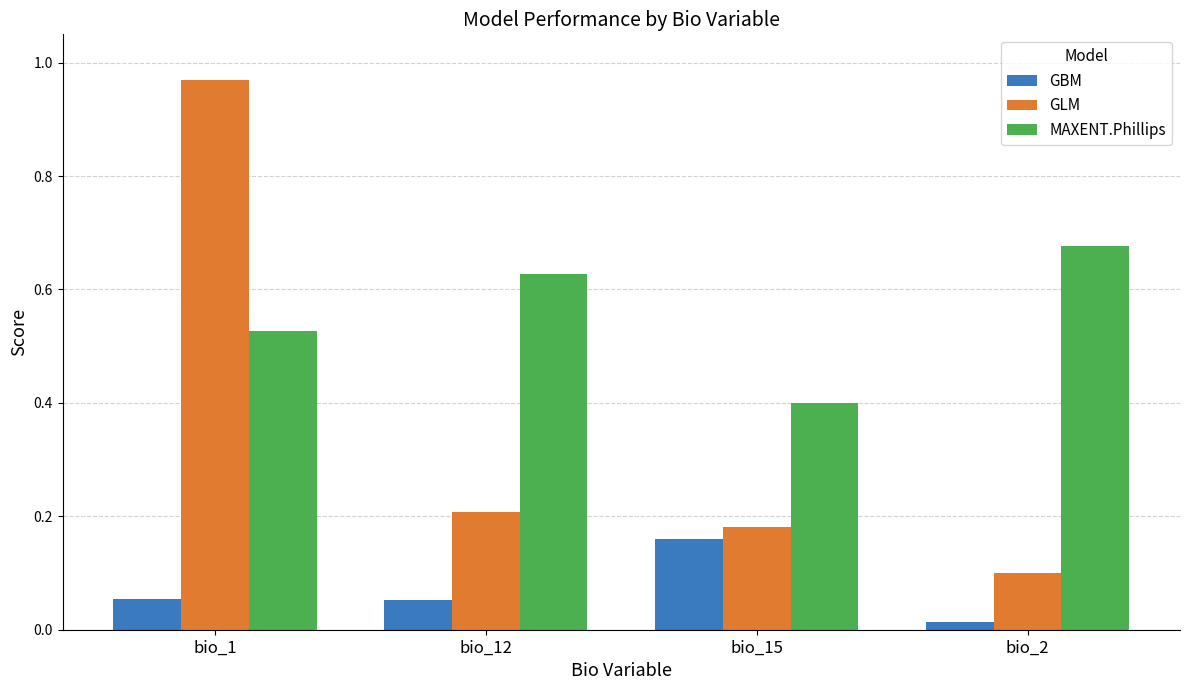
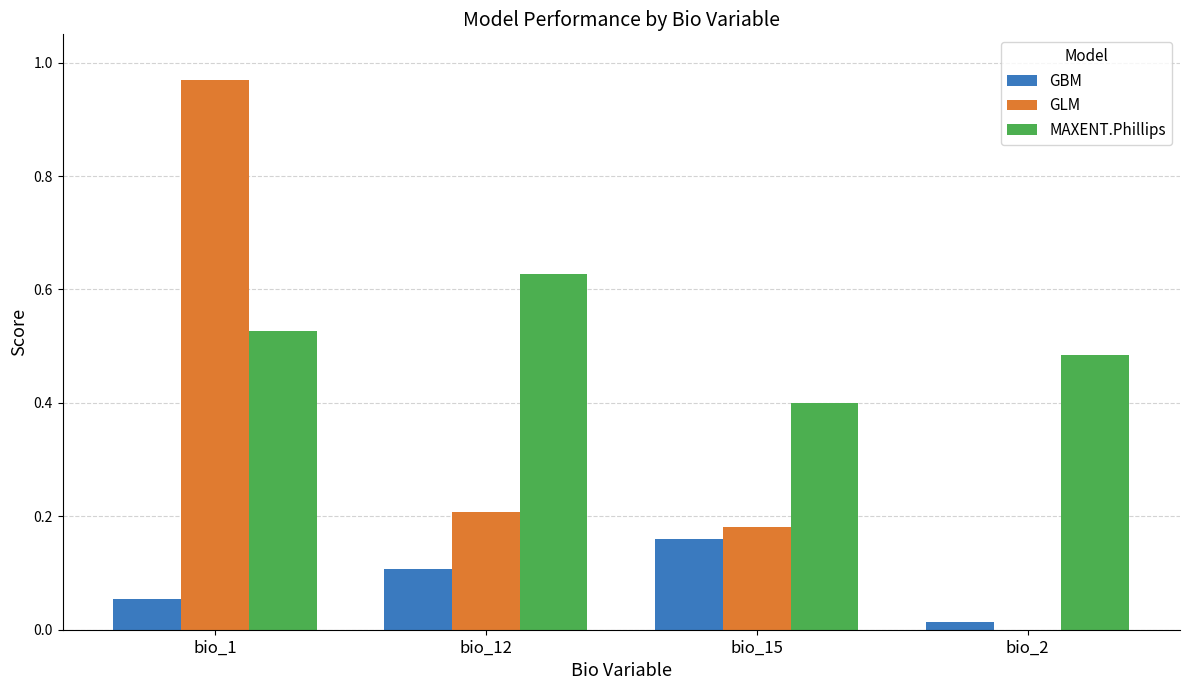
  {
    "GBM": {
      "bio_1": 0.05,
-     "bio_12": 0.05,
+     "bio_12": 0.11,
      "bio_15": 0.16,
      "bio_2": 0.01
    },
    "GLM": {
      "bio_1": 0.97,
      "bio_12": 0.21,
      "bio_15": 0.18,
-     "bio_2": 0.1
+     "bio_2": 0.0
    },
    "MAXENT.Phillips": {
      "bio_1": 0.53,
      "bio_12": 0.63,
      "bio_15": 0.40,
-     "bio_2": 0.68
+     "bio_2": 0.48
    }
  }
